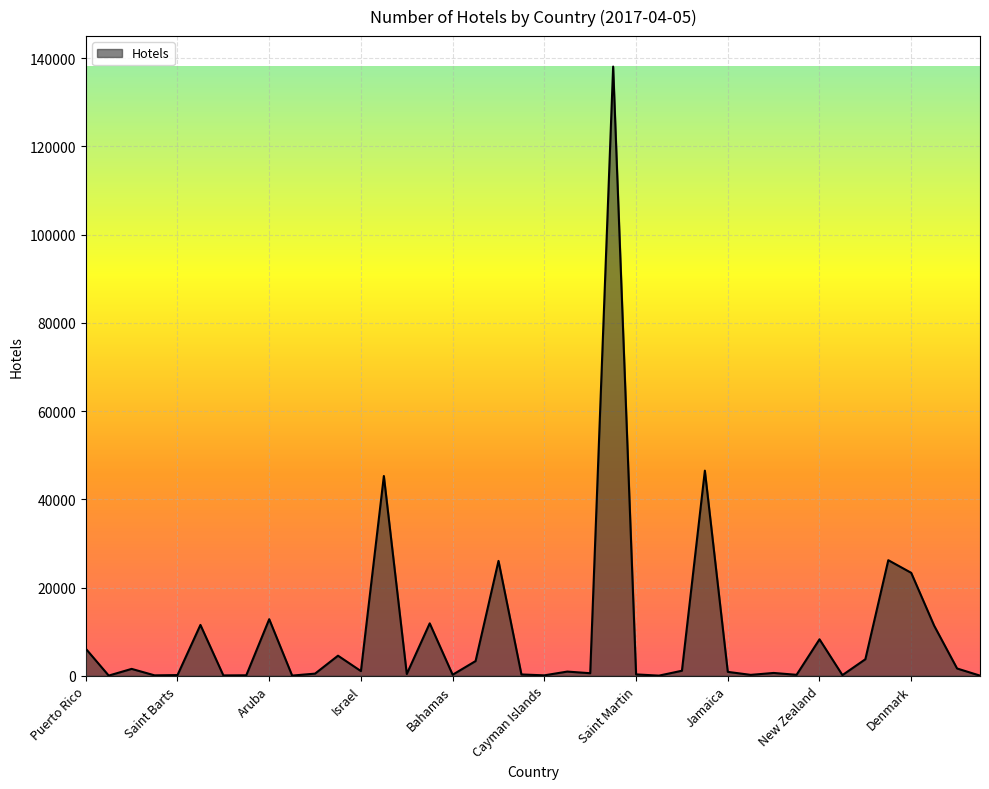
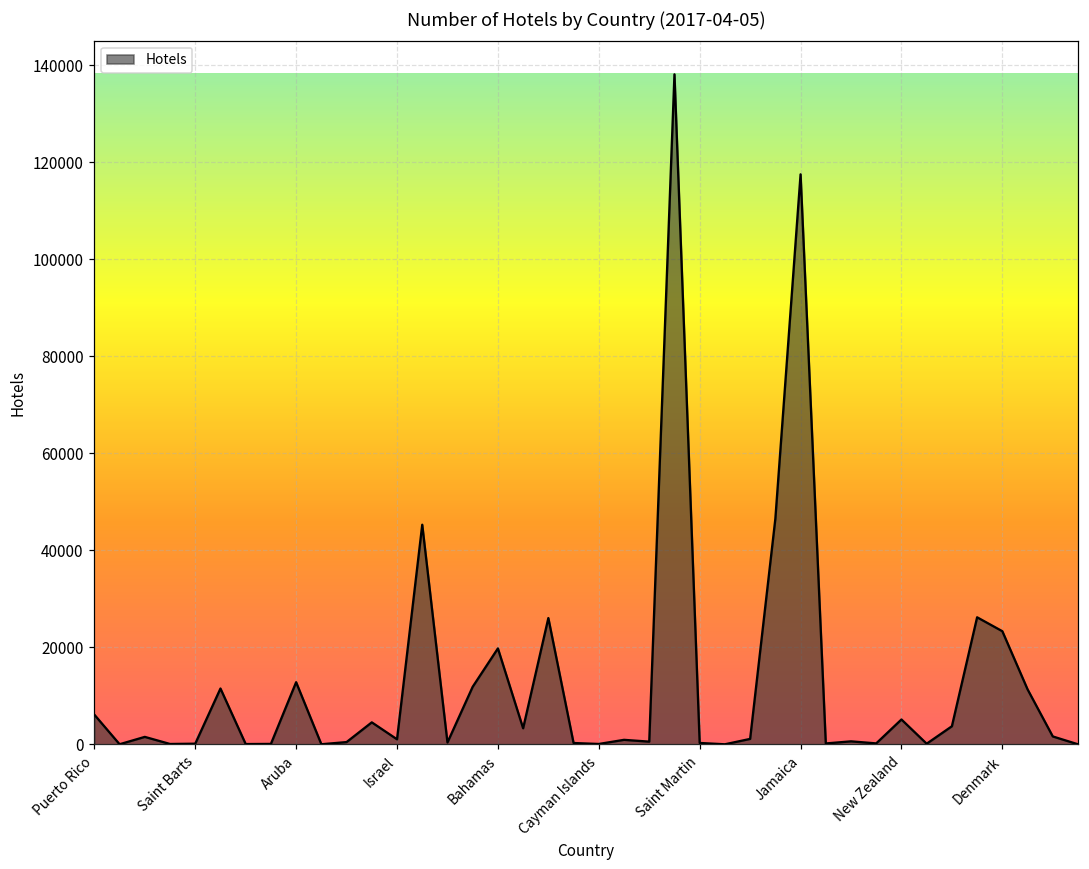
  {
    "Puerto Rico": 6000,
    "Saint Barts": 0,
    "Aruba": 13000,
    "Israel": 1000,
-   "Bahamas": 0,
+   "Bahamas": 20000,
    "Cayman Islands": 0,
    "Saint Martin": 0,
-   "Jamaica": 1000,
-   "New Zealand": 8000,
+   "Jamaica": 118000,
+   "New Zealand": 5000,
    "Denmark": 23000
  }
